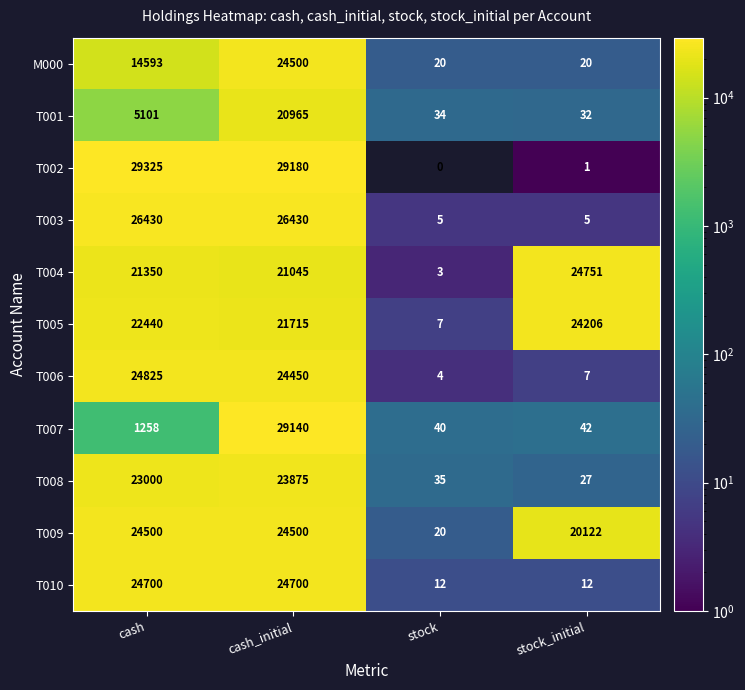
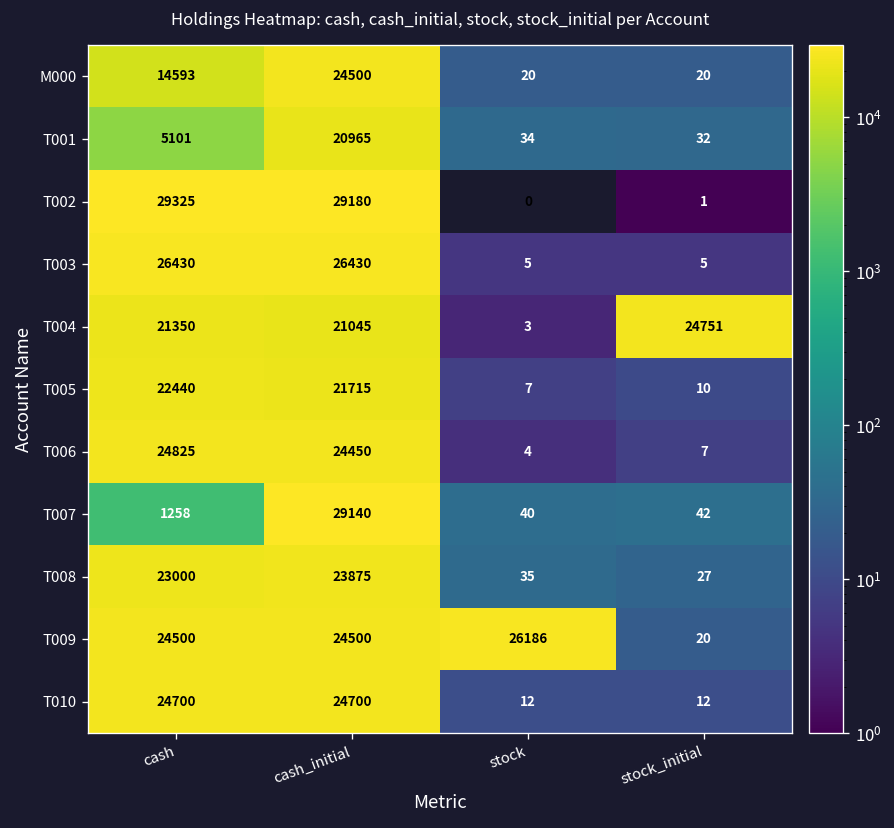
  {
    "M000": {
      "cash": 14593,
      "cash_initial": 24500,
      "stock": 20,
      "stock_initial": 20
    },
    "T001": {
      "cash": 5101,
      "cash_initial": 20965,
      "stock": 34,
      "stock_initial": 32
    },
    "T002": {
      "cash": 29325,
      "cash_initial": 29180,
      "stock_initial": 1
    },
    "T003": {
      "cash": 26430,
      "cash_initial": 26430,
      "stock": 5,
      "stock_initial": 5
    },
    "T004": {
      "cash": 21350,
      "cash_initial": 21045,
      "stock": 3,
      "stock_initial": 24751
    },
    "T005": {
      "cash": 22440,
      "cash_initial": 21715,
      "stock": 7,
-     "stock_initial": 24206
+     "stock_initial": 10
    },
    "T006": {
      "cash": 24825,
      "cash_initial": 24450,
      "stock": 4,
      "stock_initial": 7
    },
    "T007": {
      "cash": 1258,
      "cash_initial": 29140,
      "stock": 40,
      "stock_initial": 42
    },
    "T008": {
      "cash": 23000,
      "cash_initial": 23875,
      "stock": 35,
      "stock_initial": 27
    },
    "T009": {
      "cash": 24500,
      "cash_initial": 24500,
-     "stock": 20,
-     "stock_initial": 20122
+     "stock": 26186,
+     "stock_initial": 20
    },
    "T010": {
      "cash": 24700,
      "cash_initial": 24700,
      "stock": 12,
      "stock_initial": 12
    }
  }
